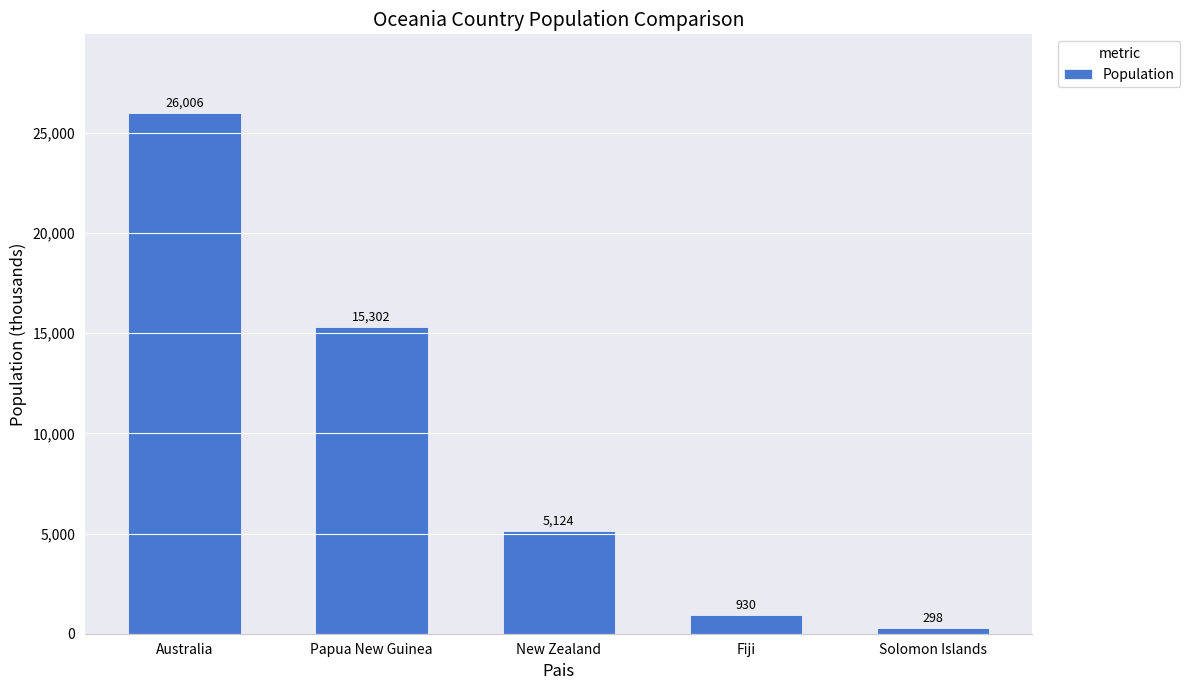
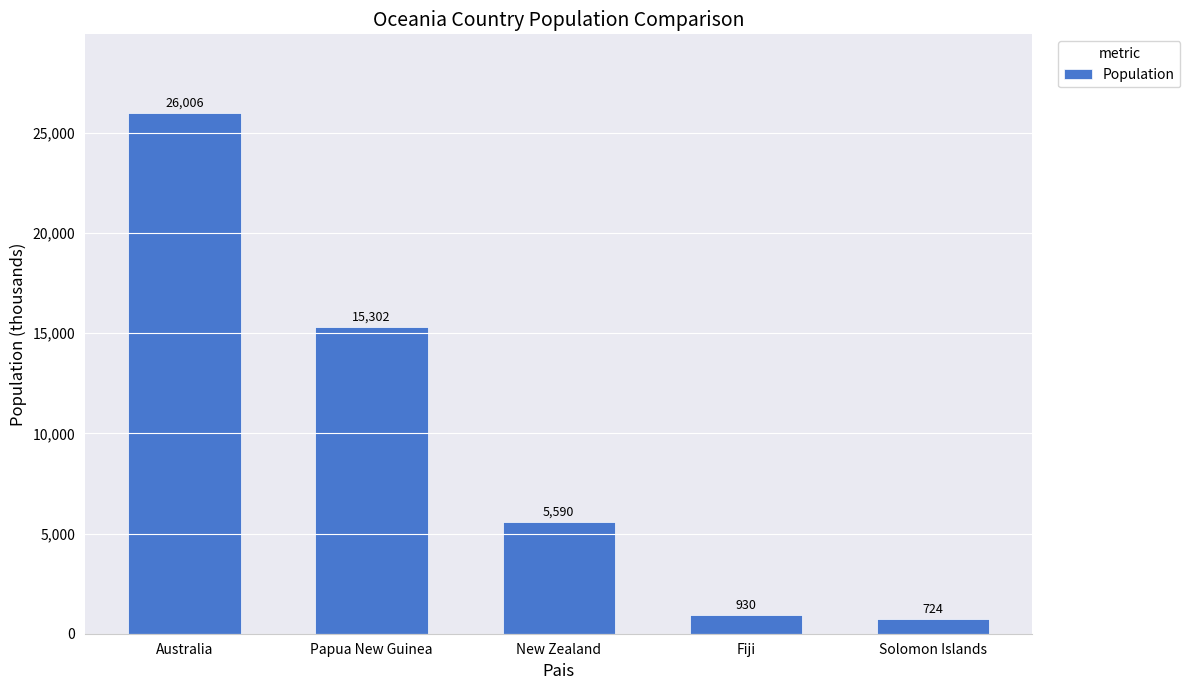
  {
    "Australia": "26,006",
    "Papua New Guinea": "15,302",
-   "New Zealand": "5,124",
+   "New Zealand": "5,590",
    "Fiji": "930",
-   "Solomon Islands": "298"
+   "Solomon Islands": "724"
  }
